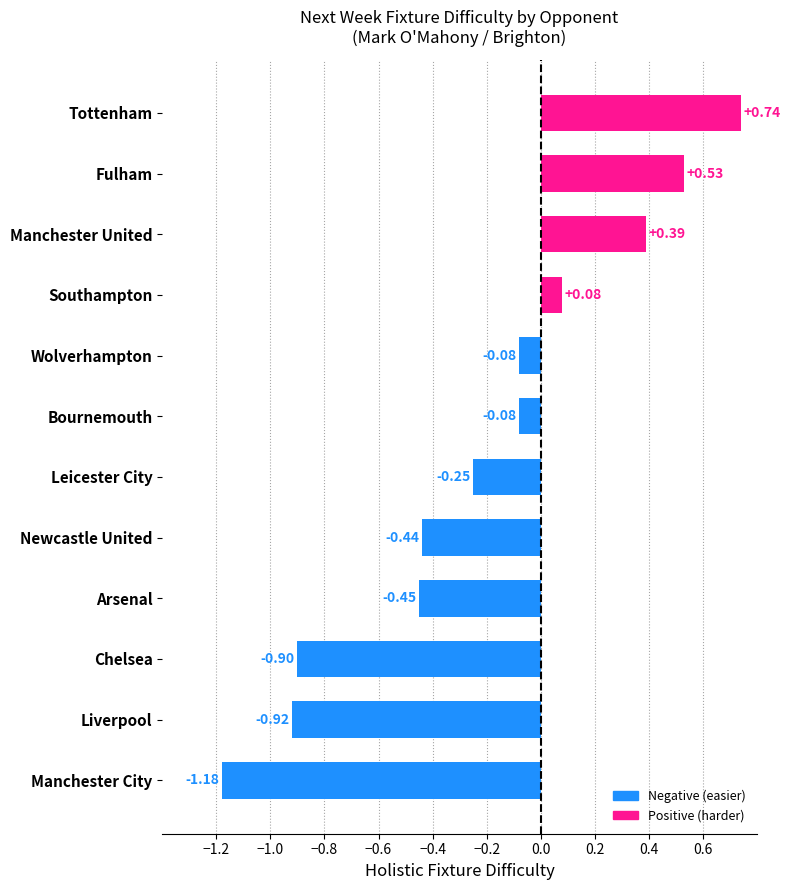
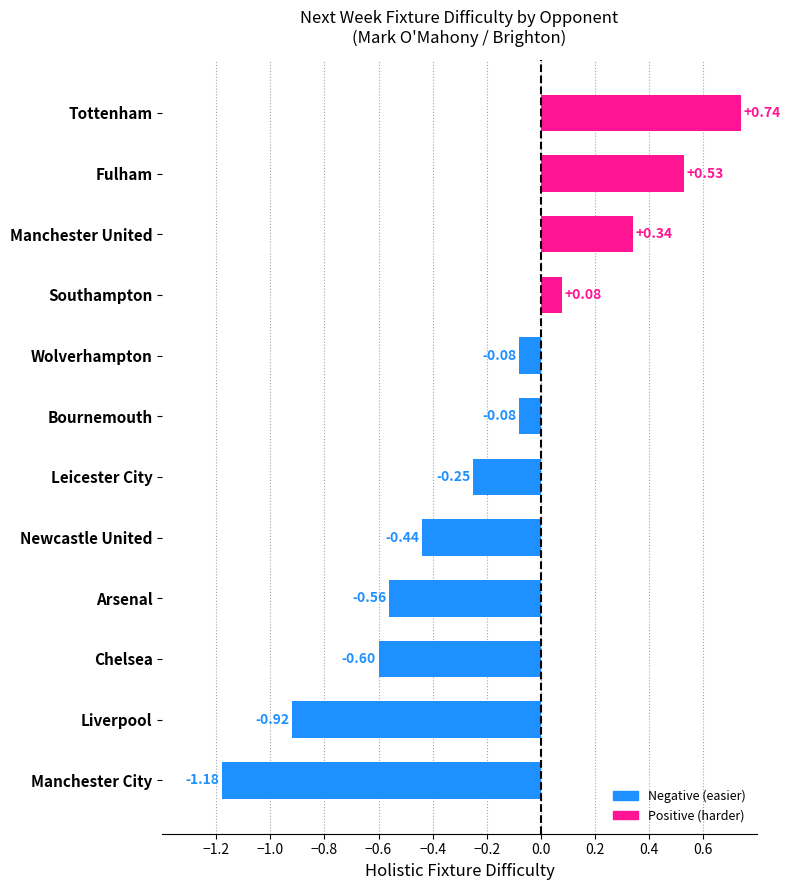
  {
    "Tottenham": "+0.74",
    "Fulham": "+0.53",
-   "Manchester United": "+0.39",
+   "Manchester United": "+0.34",
    "Southampton": "+0.08",
    "Wolverhampton": "-0.08",
    "Bournemouth": "-0.08",
    "Leicester City": "-0.25",
    "Newcastle United": "-0.44",
-   "Arsenal": "-0.45",
-   "Chelsea": "-0.90",
+   "Arsenal": "-0.56",
+   "Chelsea": "-0.60",
    "Liverpool": "-0.92",
    "Manchester City": "-1.18"
  }
